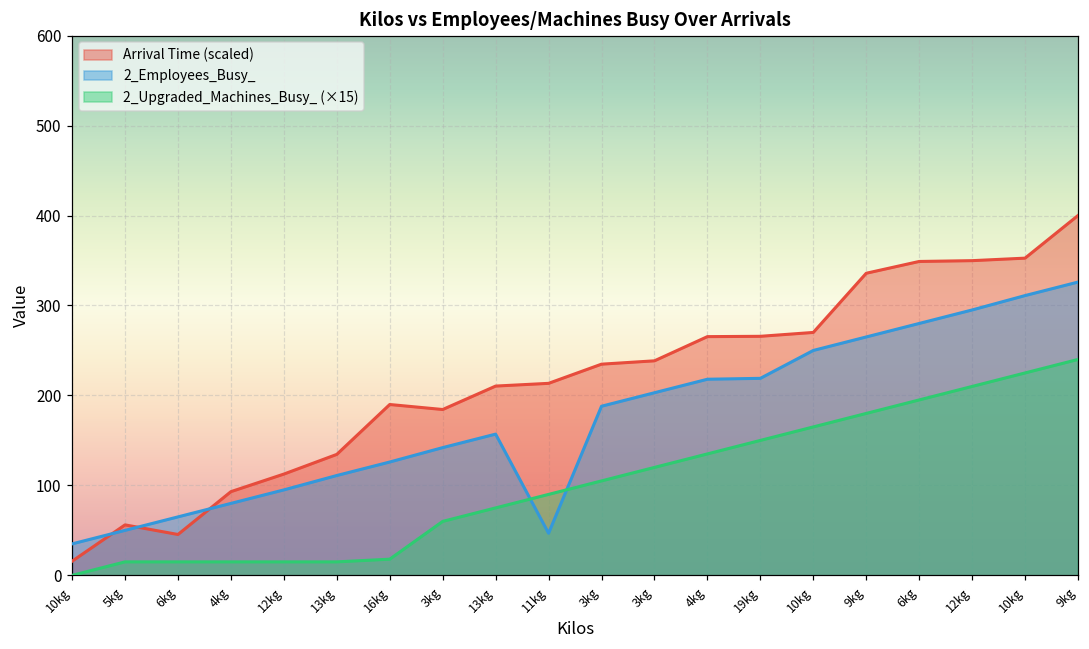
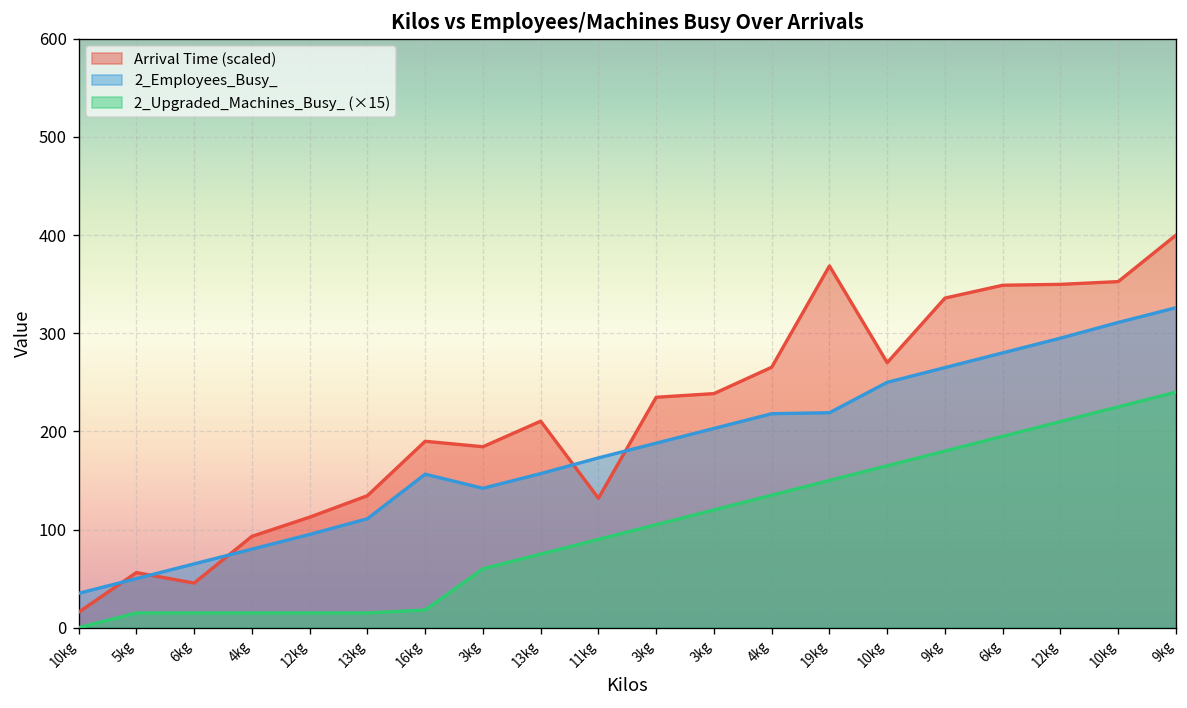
  {
    "Arrival Time (scaled)": {
      "5kg": 60,
      "16kg": 190,
-     "11kg": 210,
-     "19kg": 270
+     "11kg": 130,
+     "19kg": 370
    },
    "2_Employees_Busy_": {
      "5kg": 50,
-     "16kg": 130,
-     "11kg": 50,
+     "16kg": 160,
+     "11kg": 170,
      "19kg": 220
    },
    "2_Upgraded_Machines_Busy_ (×15)": {
      "5kg": 20,
      "16kg": 20,
      "11kg": 90,
      "19kg": 150
    }
  }
